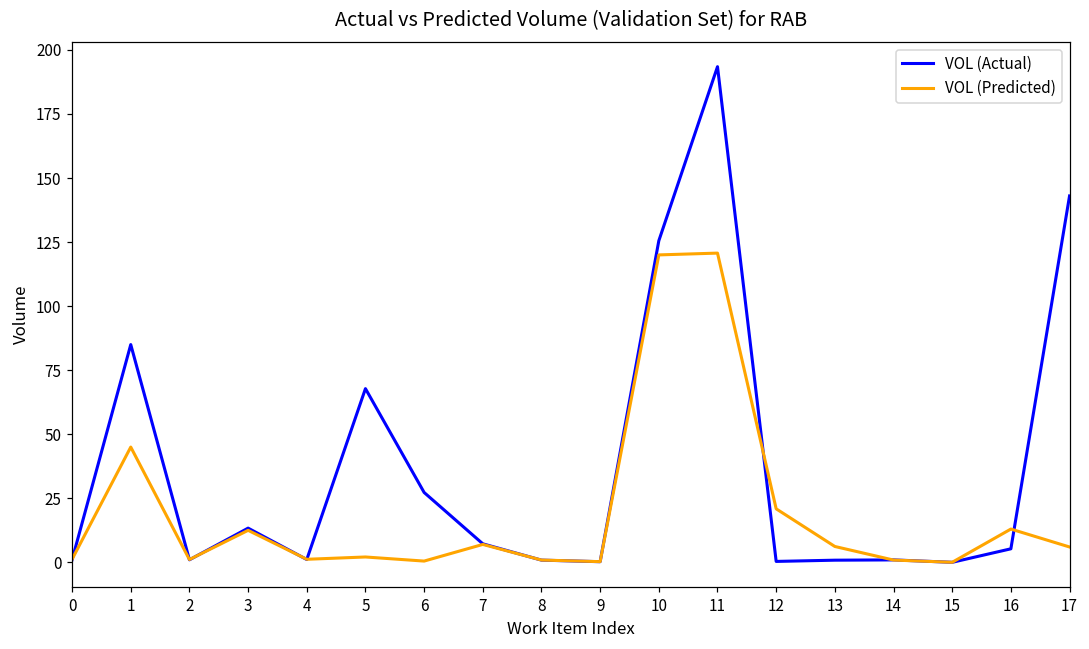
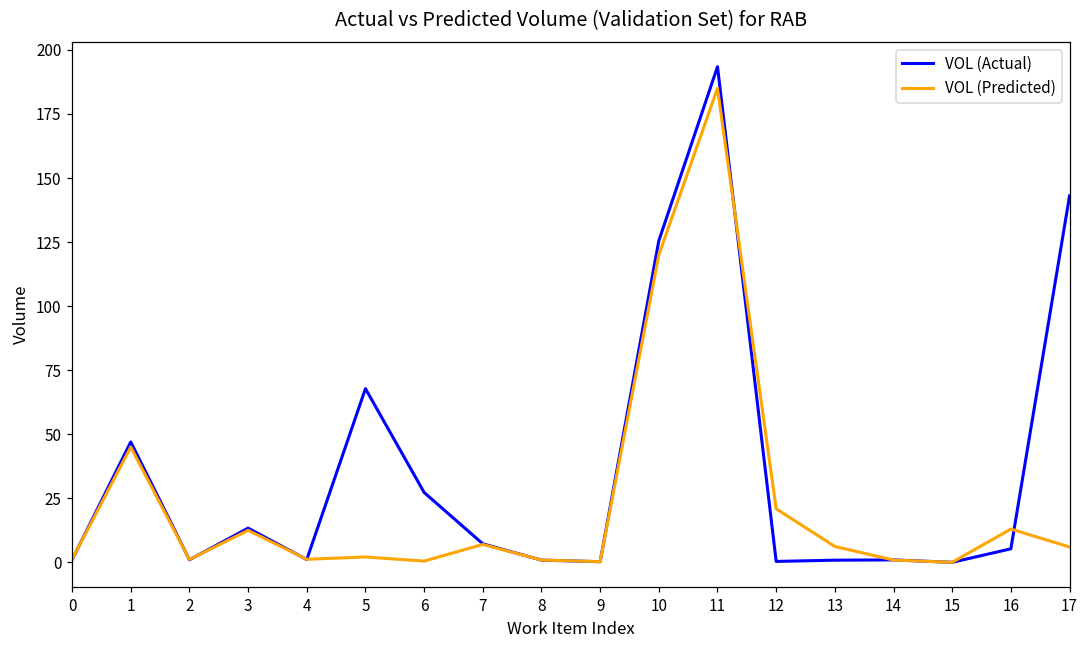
  {
    "VOL (Actual)": {
-     "1": 85,
+     "1": 47,
      "5": 68,
      "6": 27,
      "10": 126,
      "11": 193,
      "12": 0,
      "13": 1,
      "16": 5,
      "17": 143
    },
    "VOL (Predicted)": {
      "1": 45,
      "5": 2,
      "6": 1,
      "10": 120,
-     "11": 121,
+     "11": 185,
      "12": 21,
      "13": 6,
      "16": 13,
      "17": 6
    }
  }
